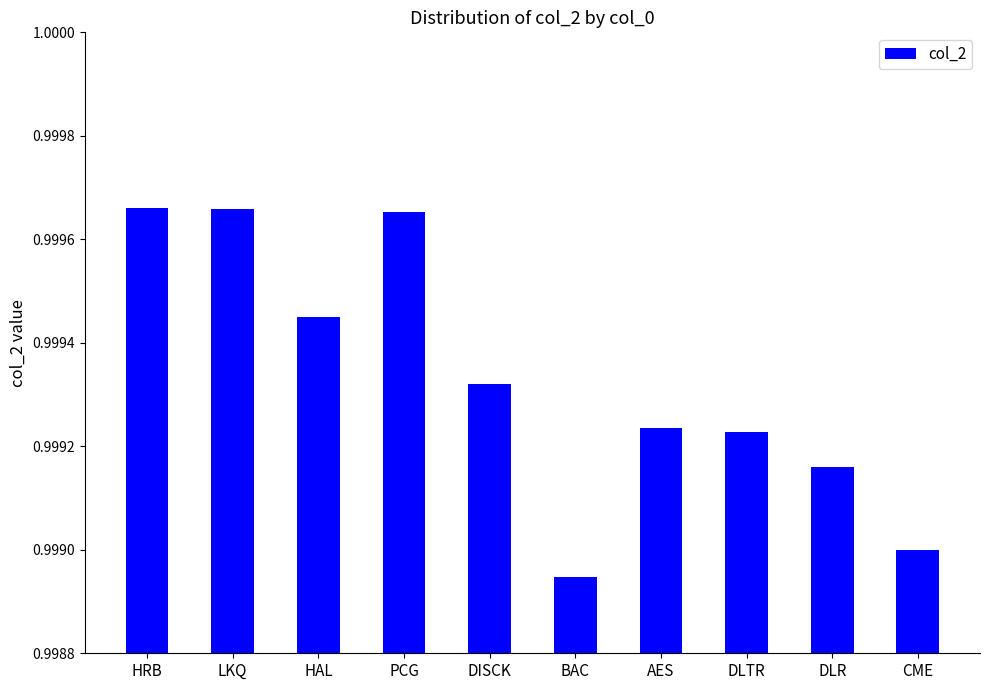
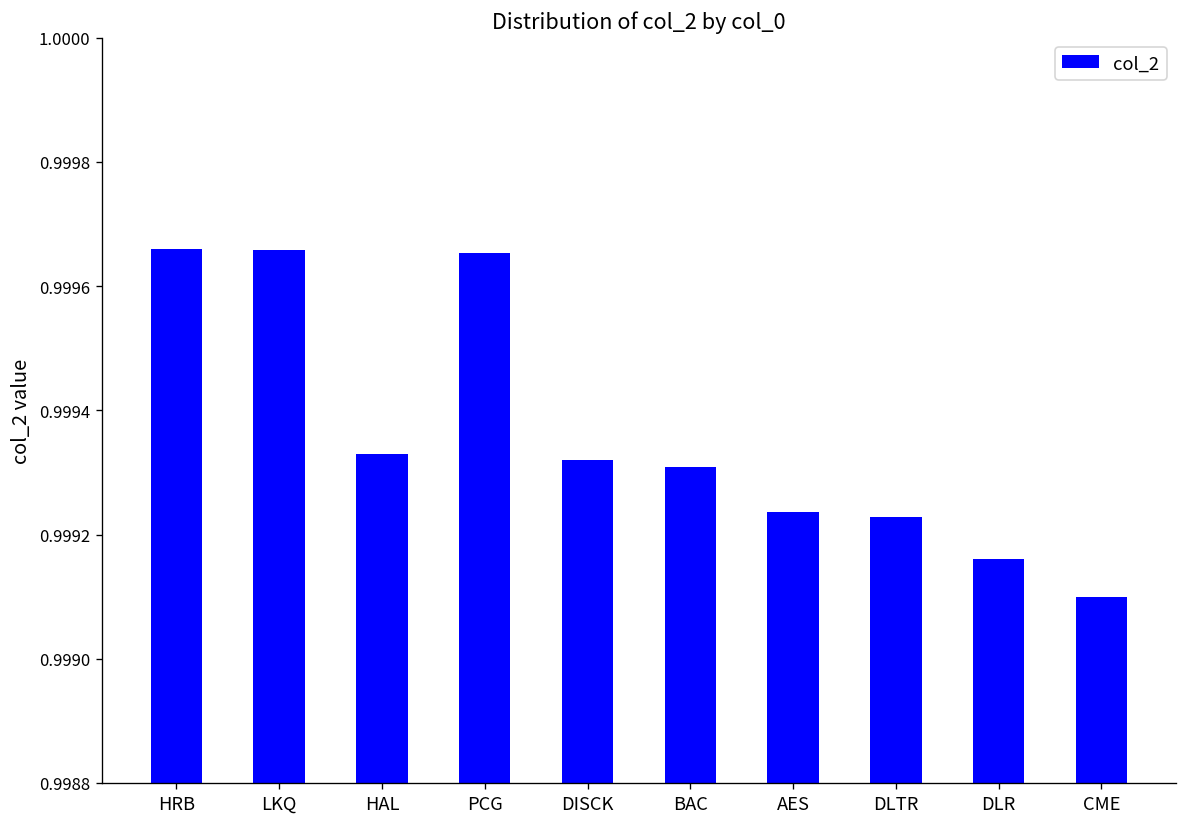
  {
    "HRB": 0.99966,
    "LKQ": 0.99966,
-   "HAL": 0.99945,
+   "HAL": 0.99933,
    "PCG": 0.99965,
    "DISCK": 0.99932,
-   "BAC": 0.99895,
+   "BAC": 0.99931,
    "AES": 0.99924,
    "DLTR": 0.99923,
    "DLR": 0.99916,
-   "CME": 0.9990
+   "CME": 0.9991
  }
